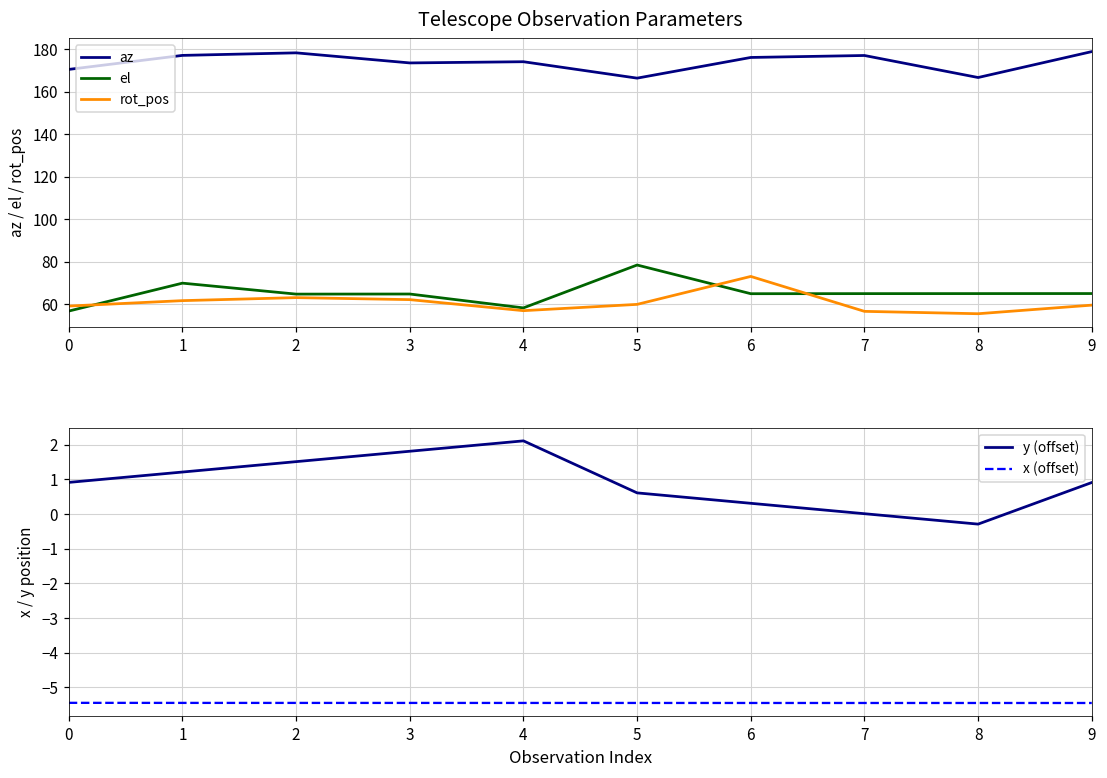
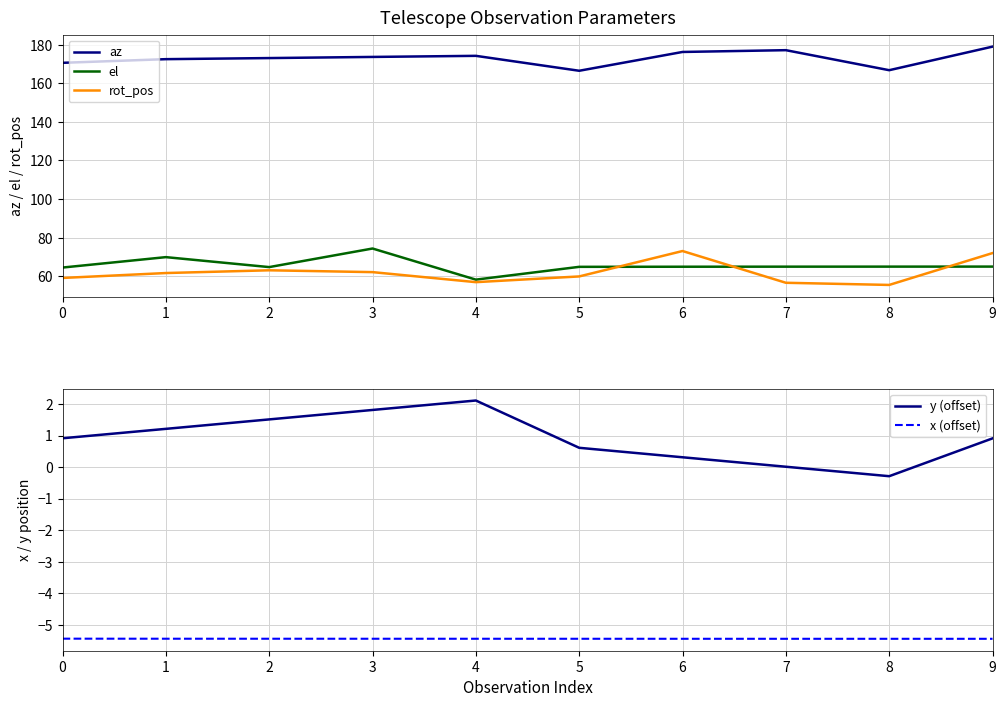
  {
    "Telescope Observation Parameters": {
      "az": {
        "0": 171,
-       "1": 177,
-       "2": 178,
+       "1": 172,
+       "2": 173,
        "3": 174,
        "4": 174,
        "5": 166,
        "6": 176,
        "7": 177,
        "8": 167,
        "9": 179
      },
      "el": {
-       "0": 57,
+       "0": 65,
        "1": 70,
        "2": 65,
-       "3": 65,
-       "5": 78,
+       "3": 74,
+       "5": 65,
        "6": 65,
        "7": 65,
        "8": 65,
        "9": 65
      },
      "rot_pos": {
        "0": 59,
        "1": 62,
        "2": 63,
        "3": 62,
        "5": 60,
        "6": 73,
        "7": 57,
        "8": 56,
-       "9": 60
+       "9": 72
      }
    }
  }
